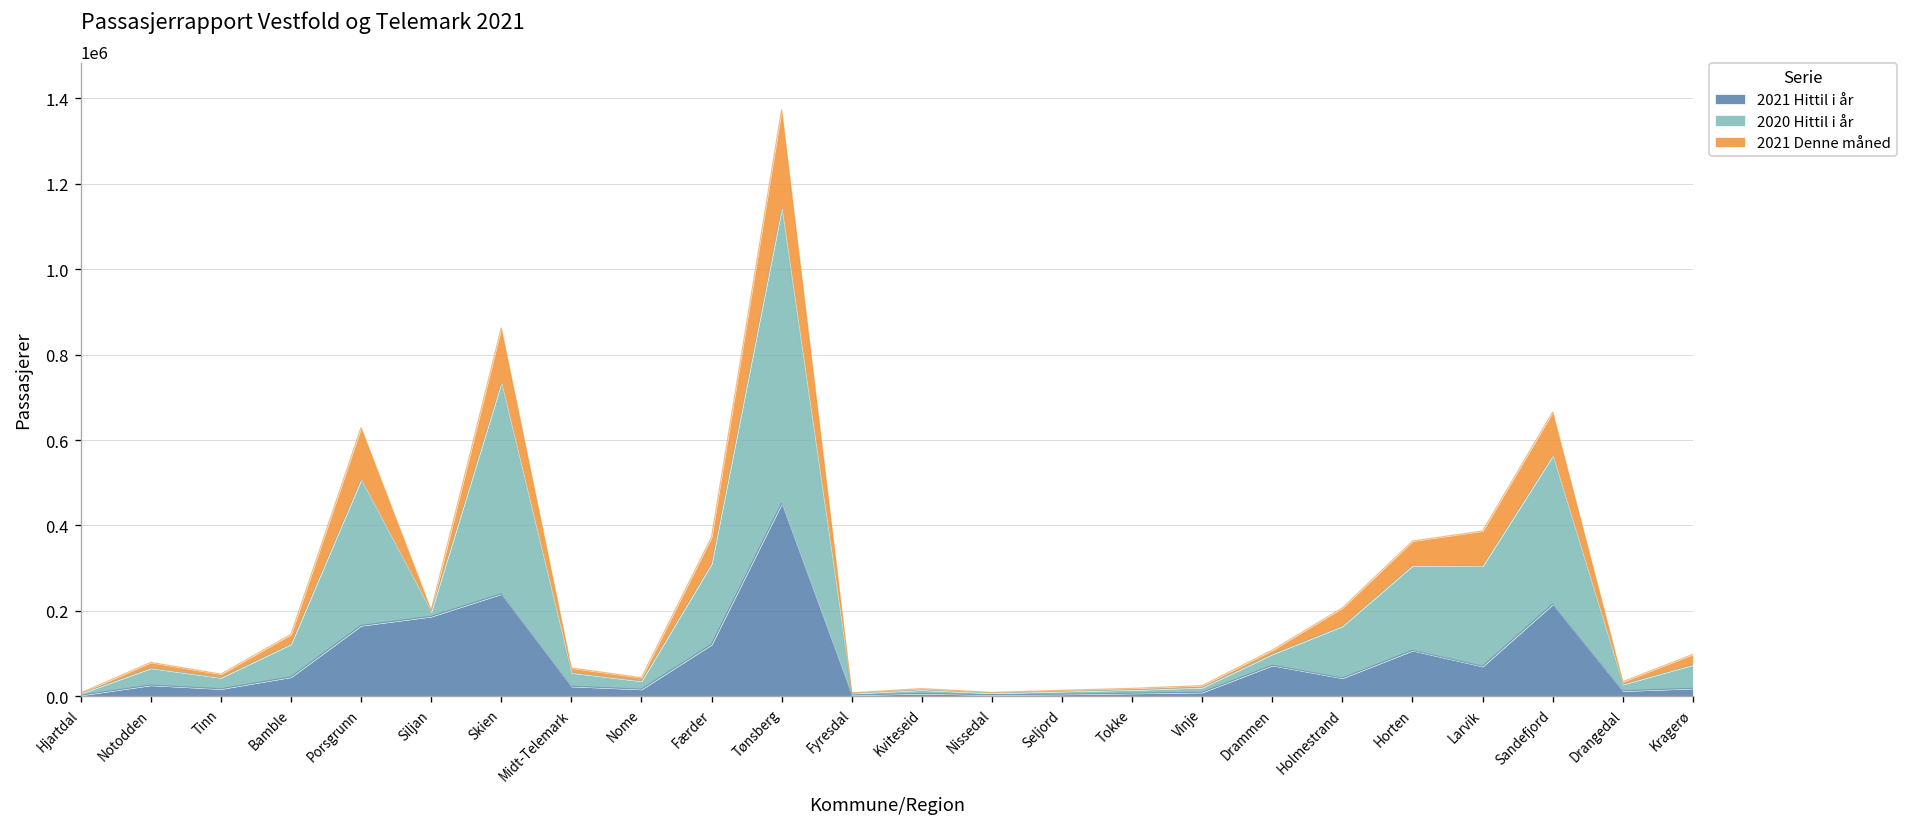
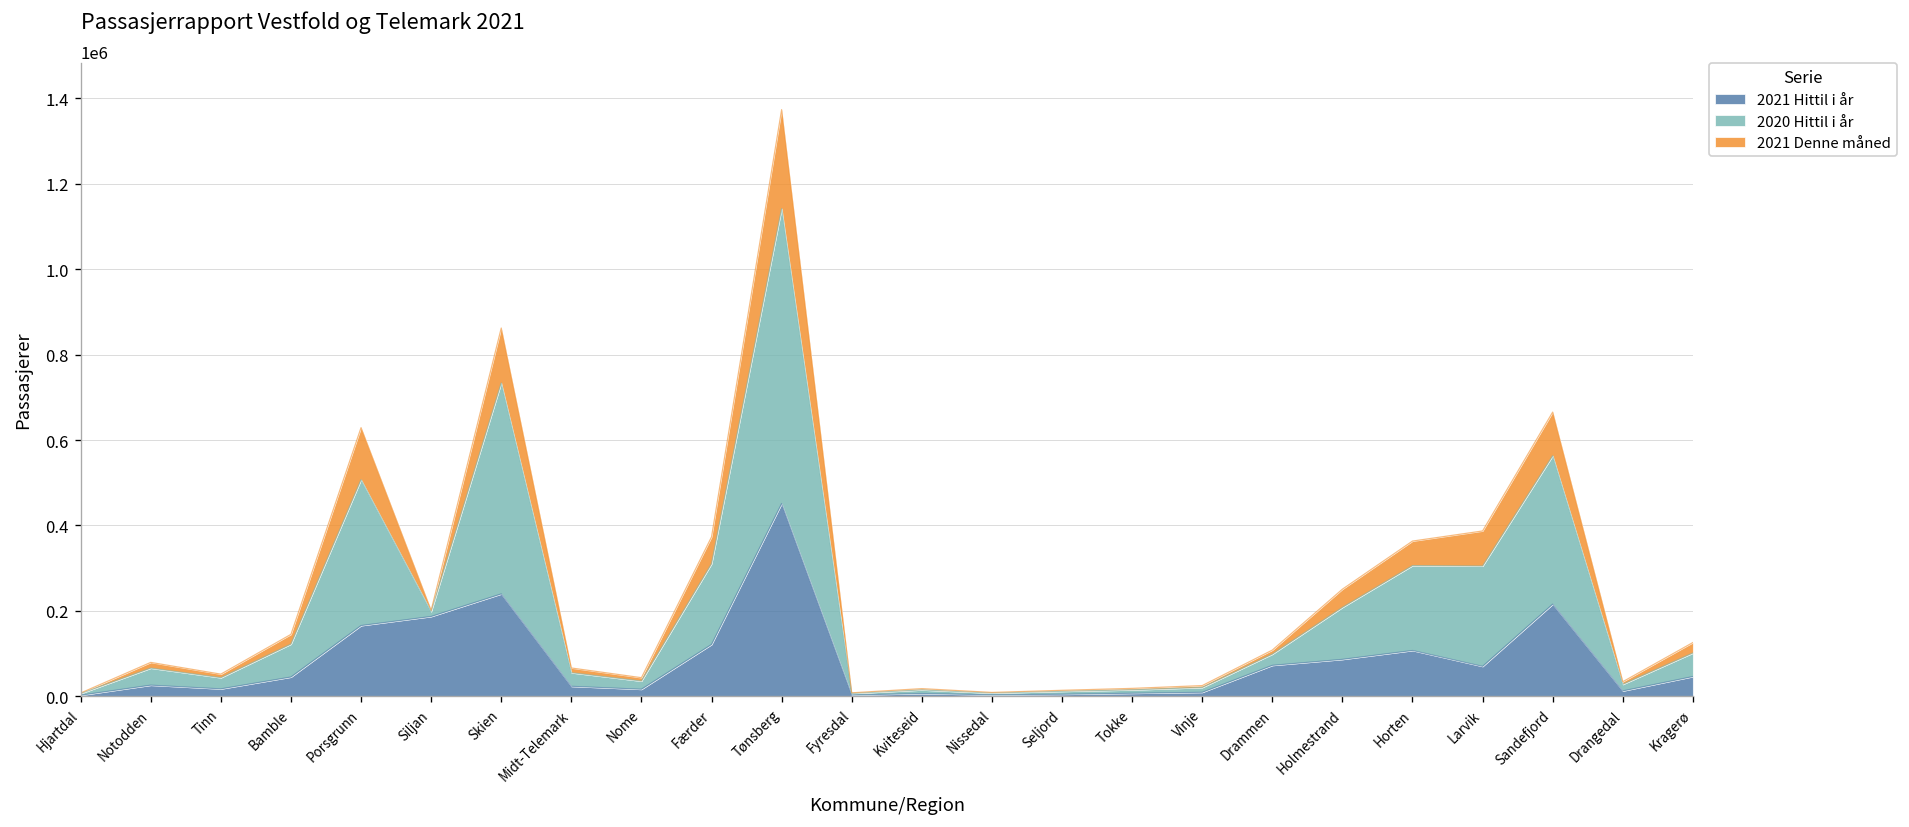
  {
    "2021 Hittil i år": {
      "Notodden": 30000,
      "Tinn": 20000,
      "Bamble": 50000,
      "Porsgrunn": 170000,
      "Siljan": 190000,
      "Skien": 240000,
      "Midt-Telemark": 20000,
      "Nome": 20000,
      "Færder": 120000,
      "Tønsberg": 450000,
      "Kviteseid": 10000,
      "Tokke": 10000,
      "Vinje": 10000,
      "Drammen": 70000,
-     "Holmestrand": 40000,
+     "Holmestrand": 90000,
      "Horten": 110000,
      "Larvik": 70000,
      "Sandefjord": 220000,
      "Drangedal": 10000,
-     "Kragerø": 20000
+     "Kragerø": 50000
    },
    "2020 Hittil i år": {
      "Notodden": 40000,
      "Tinn": 30000,
      "Bamble": 80000,
      "Porsgrunn": 340000,
      "Skien": 490000,
      "Midt-Telemark": 30000,
      "Nome": 20000,
      "Færder": 190000,
      "Tønsberg": 690000,
      "Drammen": 30000,
      "Holmestrand": 120000,
      "Horten": 200000,
      "Larvik": 230000,
      "Sandefjord": 350000,
      "Kragerø": 60000
    },
    "2021 Denne måned": {
      "Notodden": 10000,
      "Tinn": 10000,
      "Bamble": 20000,
      "Porsgrunn": 120000,
      "Skien": 130000,
      "Midt-Telemark": 10000,
      "Nome": 10000,
      "Færder": 60000,
      "Tønsberg": 230000,
      "Drammen": 10000,
      "Holmestrand": 40000,
      "Horten": 60000,
      "Larvik": 80000,
      "Sandefjord": 100000,
      "Kragerø": 20000
    }
  }
